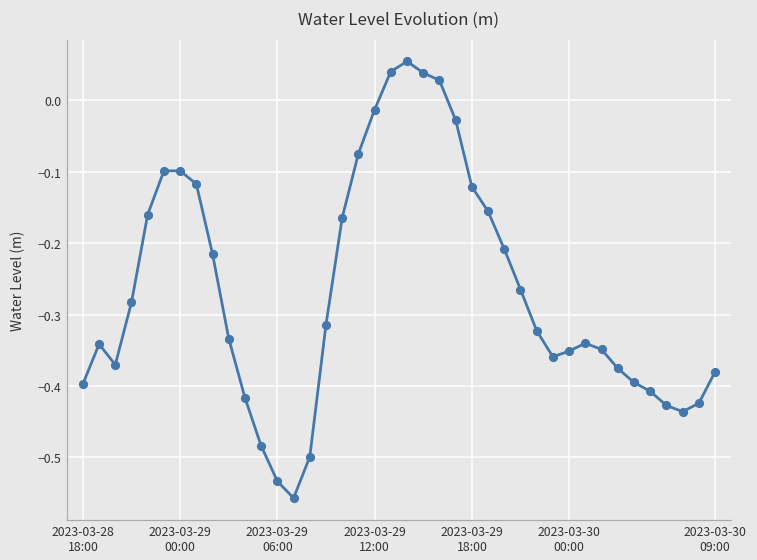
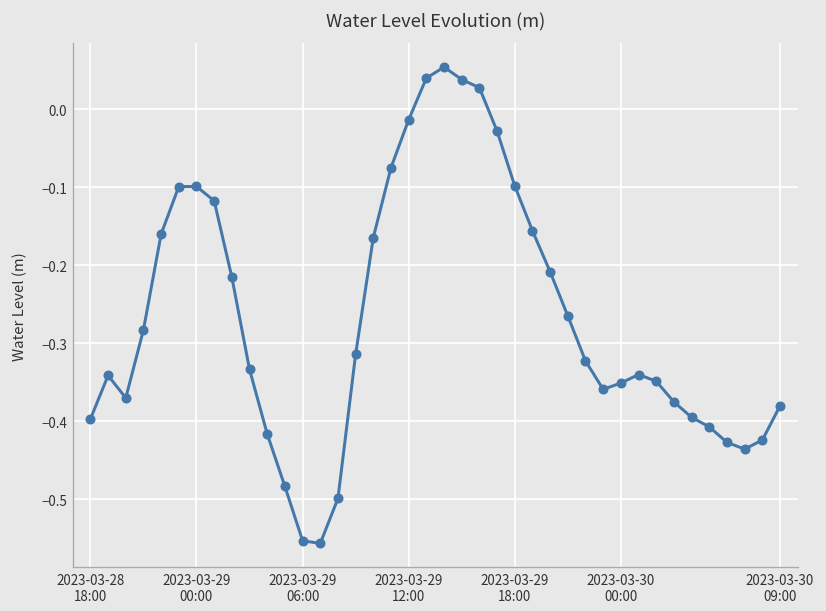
  {
    "2023-03-28 18:00": -0.40,
    "2023-03-29 00:00": -0.10,
-   "2023-03-29 06:00": -0.53,
+   "2023-03-29 06:00": -0.55,
    "2023-03-29 12:00": -0.01,
-   "2023-03-29 18:00": -0.12,
+   "2023-03-29 18:00": -0.10,
    "2023-03-30 00:00": -0.35,
    "2023-03-30 09:00": -0.38
  }
